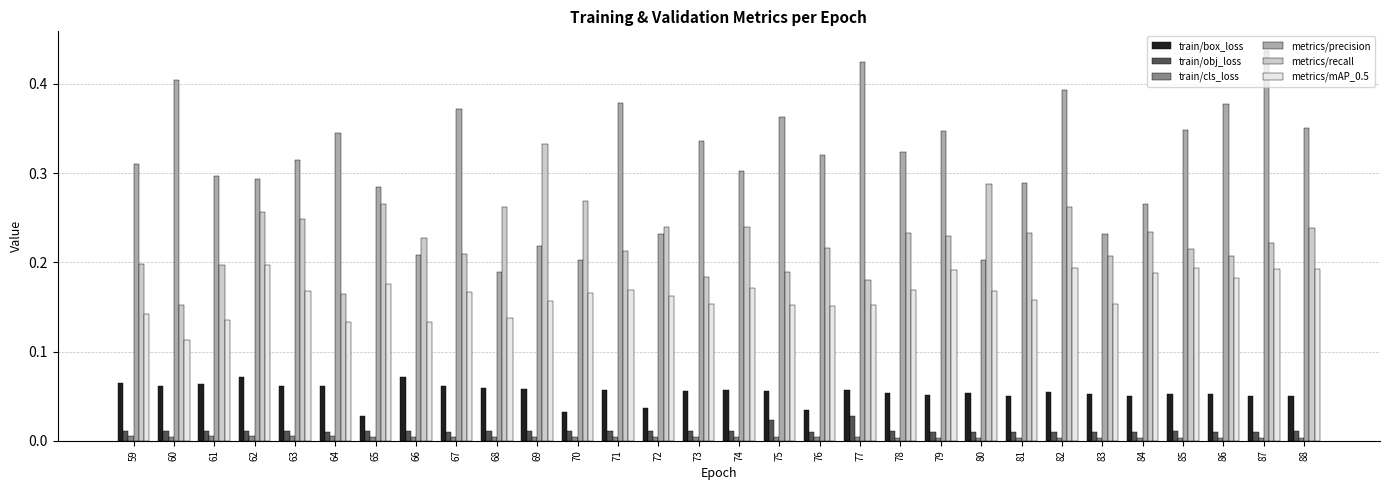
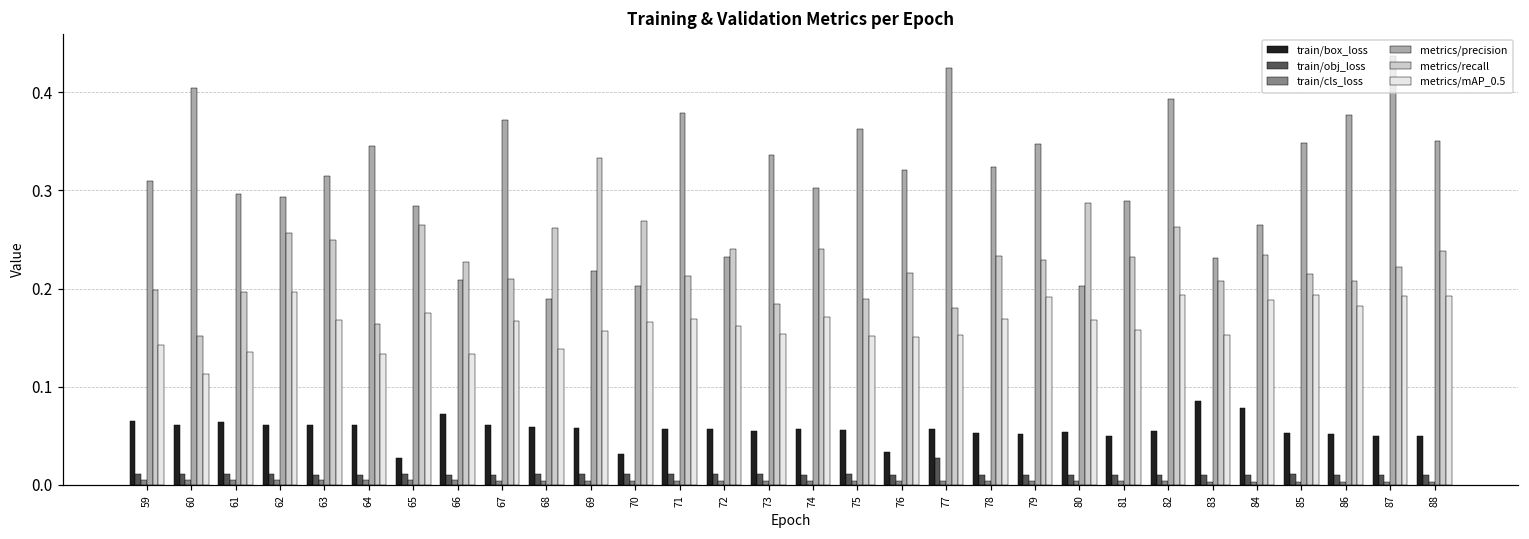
  {
    "train/box_loss": {
      "59": 0.06,
      "60": 0.06,
      "61": 0.06,
-     "62": 0.07,
+     "62": 0.06,
      "63": 0.06,
      "64": 0.06,
      "65": 0.03,
      "66": 0.07,
      "67": 0.06,
      "68": 0.06,
      "69": 0.06,
      "70": 0.03,
      "71": 0.06,
-     "72": 0.04,
+     "72": 0.06,
      "73": 0.06,
      "74": 0.06,
      "75": 0.06,
      "76": 0.03,
      "77": 0.06,
      "78": 0.05,
      "79": 0.05,
      "80": 0.05,
      "81": 0.05,
      "82": 0.05,
-     "83": 0.05,
-     "84": 0.05,
+     "83": 0.09,
+     "84": 0.08,
      "85": 0.05,
      "86": 0.05,
      "87": 0.05,
      "88": 0.05
    },
    "train/obj_loss": {
      "59": 0.01,
      "60": 0.01,
      "61": 0.01,
      "62": 0.01,
      "63": 0.01,
      "64": 0.01,
      "65": 0.01,
      "66": 0.01,
      "67": 0.01,
      "68": 0.01,
      "69": 0.01,
      "70": 0.01,
      "71": 0.01,
      "72": 0.01,
      "73": 0.01,
      "74": 0.01,
-     "75": 0.02,
+     "75": 0.01,
      "76": 0.01,
      "77": 0.03,
      "78": 0.01,
      "79": 0.01,
      "80": 0.01,
      "81": 0.01,
      "82": 0.01,
      "83": 0.01,
      "84": 0.01,
      "85": 0.01,
      "86": 0.01,
      "87": 0.01,
      "88": 0.01
    }
  }
